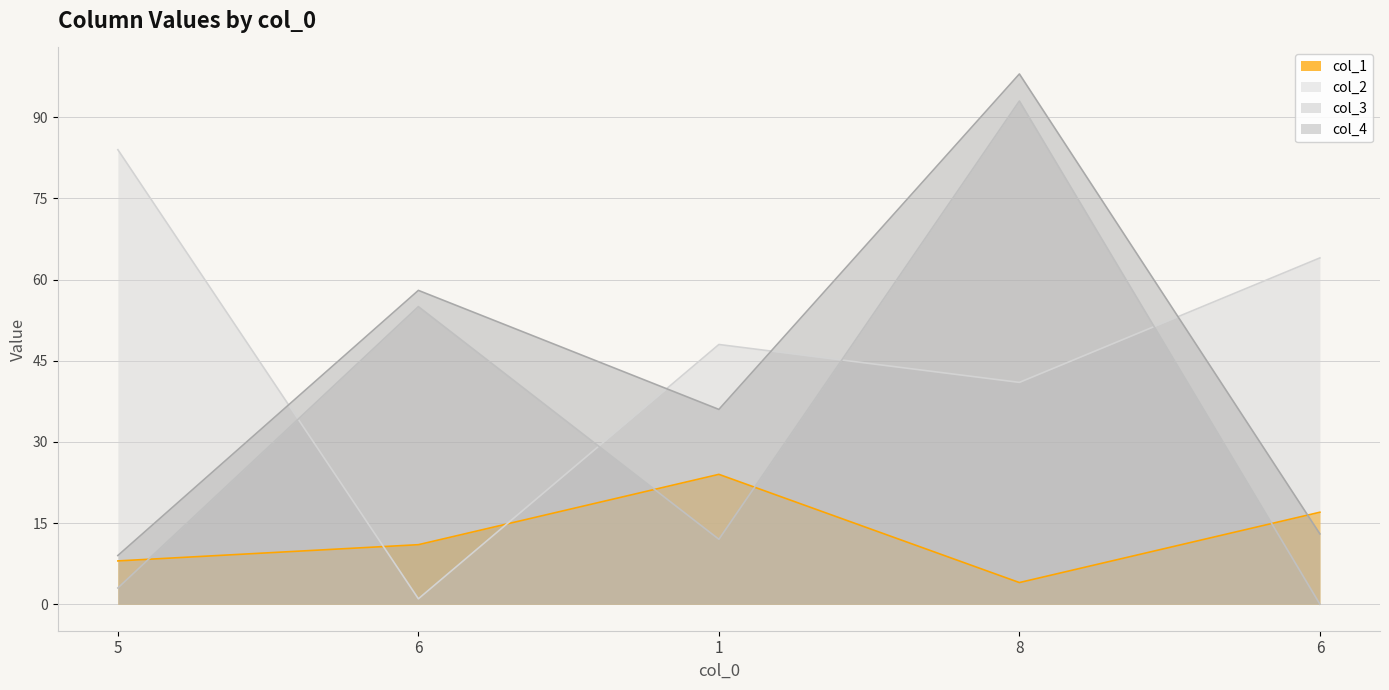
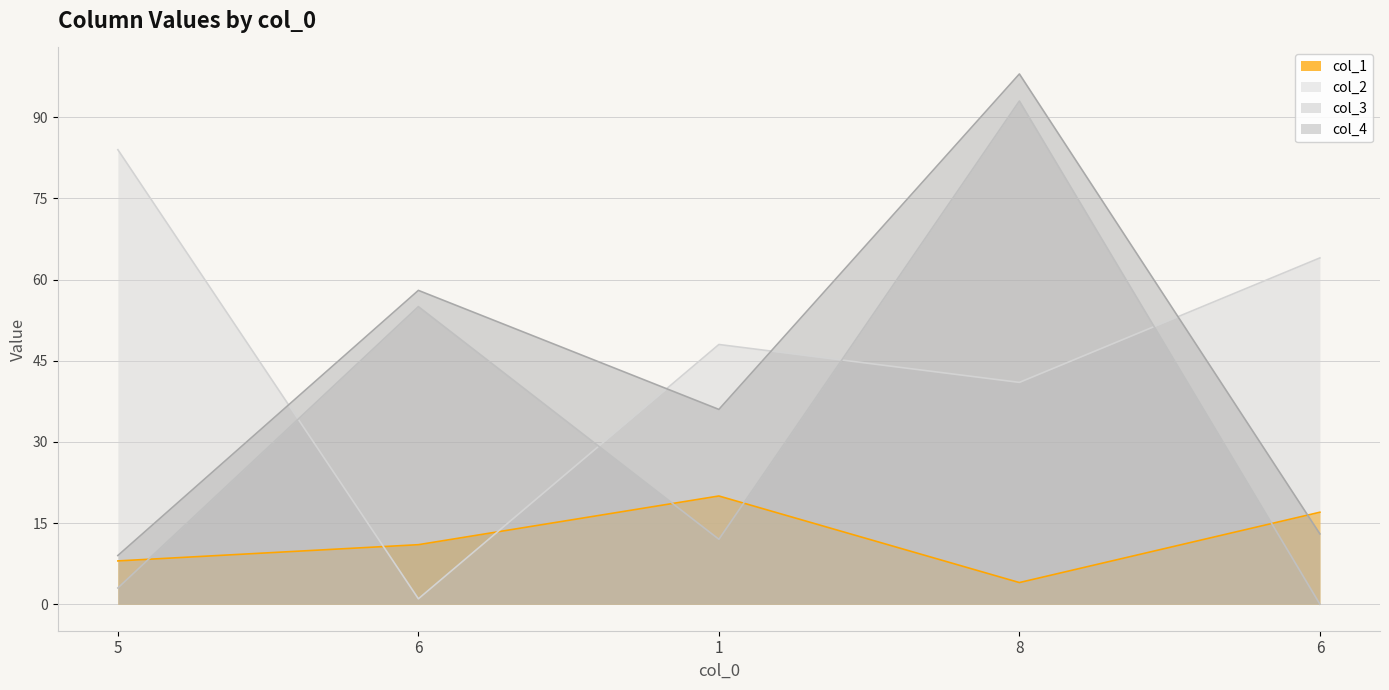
  {
    "col_1": {
      "5": 8,
-     "1": 24,
+     "1": 20,
      "8": 4
    }
  }
